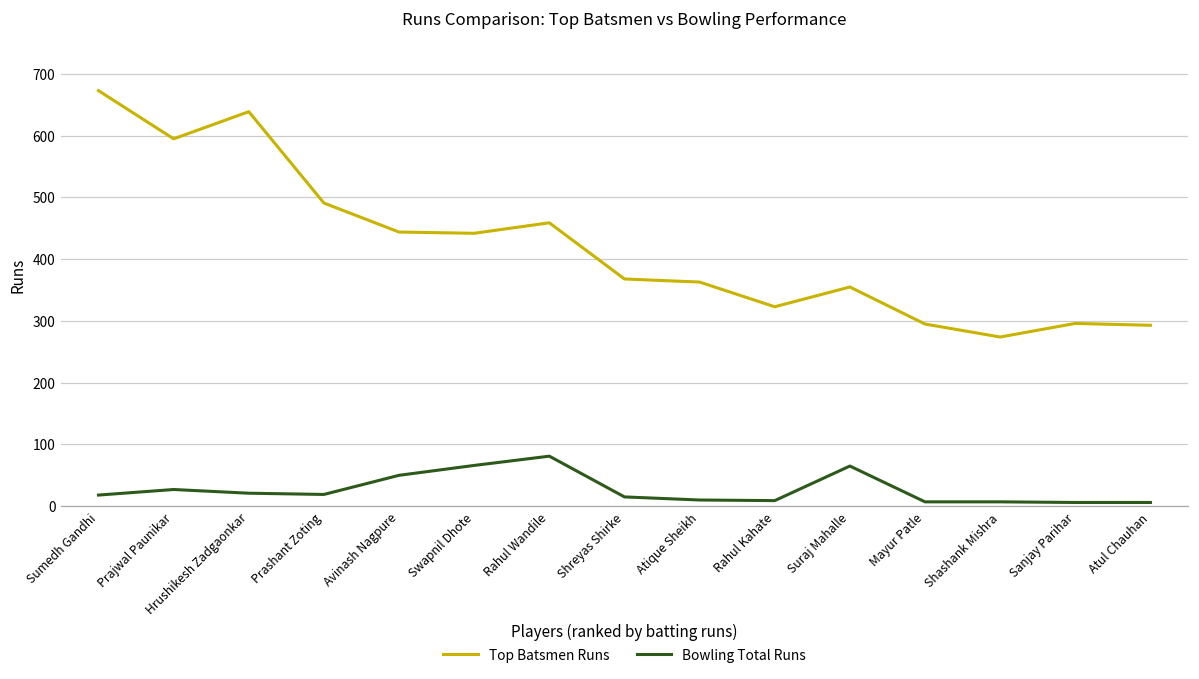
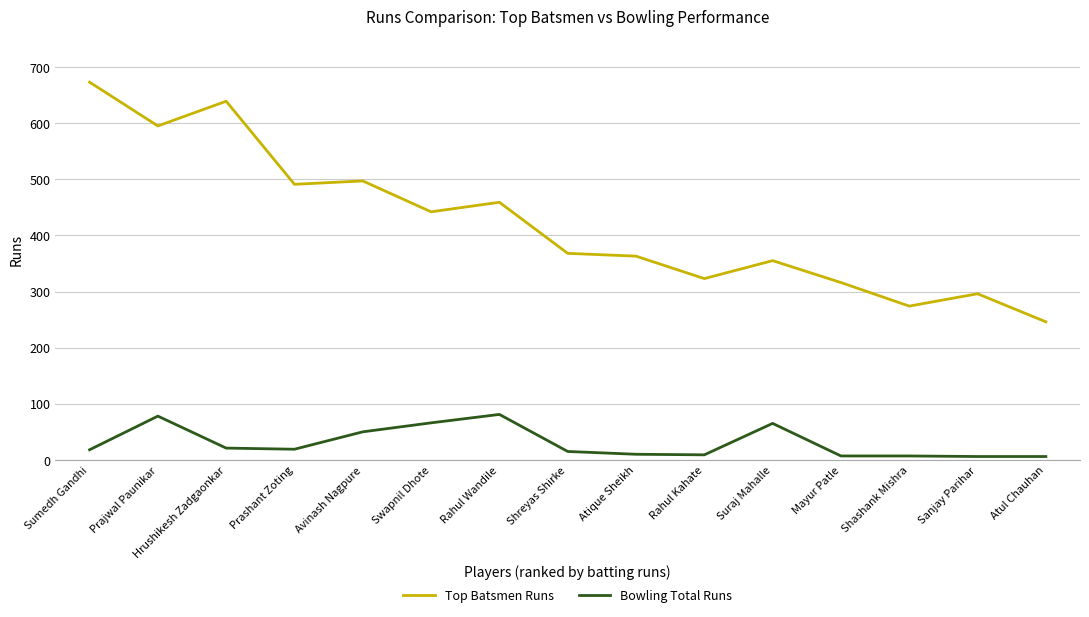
  {
    "Top Batsmen Runs": {
      "Sumedh Gandhi": 670,
      "Prajwal Paunikar": 600,
      "Hrushikesh Zadgaonkar": 640,
      "Prashant Zoting": 490,
-     "Avinash Nagpure": 440,
+     "Avinash Nagpure": 500,
      "Swapnil Dhote": 440,
      "Rahul Wandile": 460,
      "Shreyas Shirke": 370,
      "Atique Sheikh": 360,
      "Rahul Kahate": 320,
      "Suraj Mahalle": 360,
-     "Mayur Patle": 300,
+     "Mayur Patle": 320,
      "Shashank Mishra": 270,
      "Sanjay Parihar": 300,
-     "Atul Chauhan": 290
+     "Atul Chauhan": 250
    },
    "Bowling Total Runs": {
      "Sumedh Gandhi": 20,
-     "Prajwal Paunikar": 30,
+     "Prajwal Paunikar": 80,
      "Hrushikesh Zadgaonkar": 20,
      "Prashant Zoting": 20,
      "Avinash Nagpure": 50,
      "Swapnil Dhote": 70,
      "Rahul Wandile": 80,
      "Shreyas Shirke": 20,
      "Atique Sheikh": 10,
      "Rahul Kahate": 10,
      "Suraj Mahalle": 70,
      "Mayur Patle": 10,
      "Shashank Mishra": 10,
      "Sanjay Parihar": 10,
      "Atul Chauhan": 10
    }
  }
